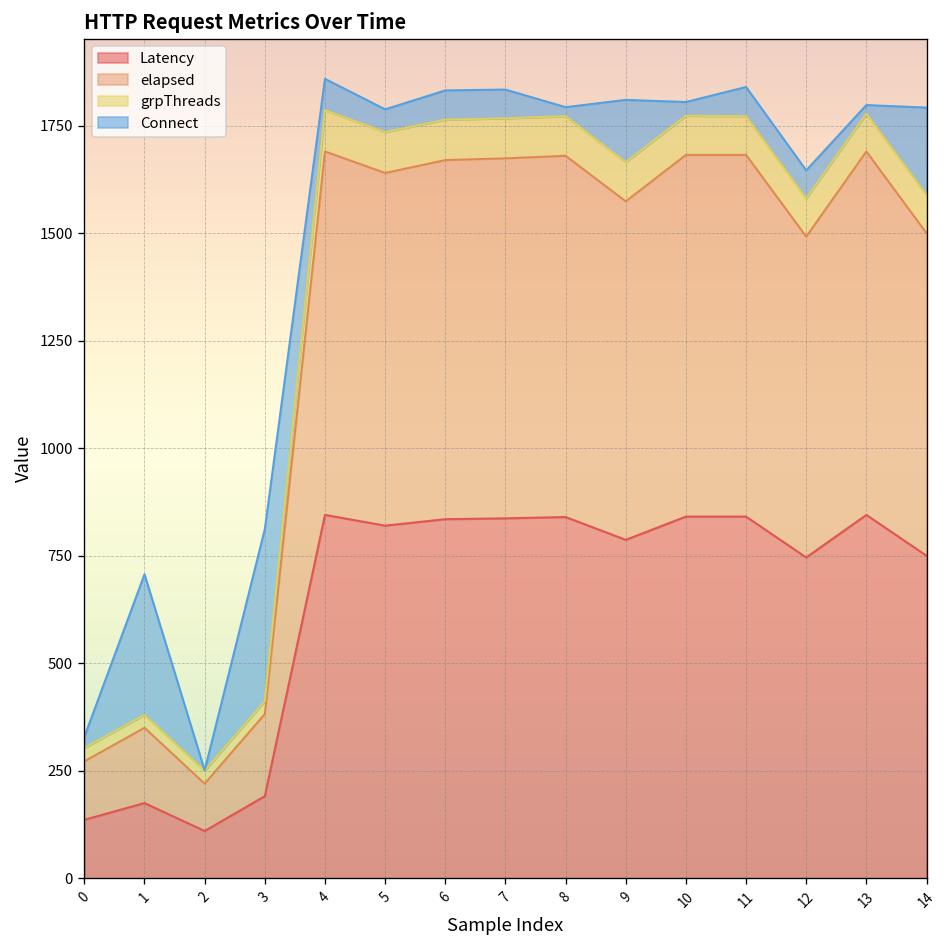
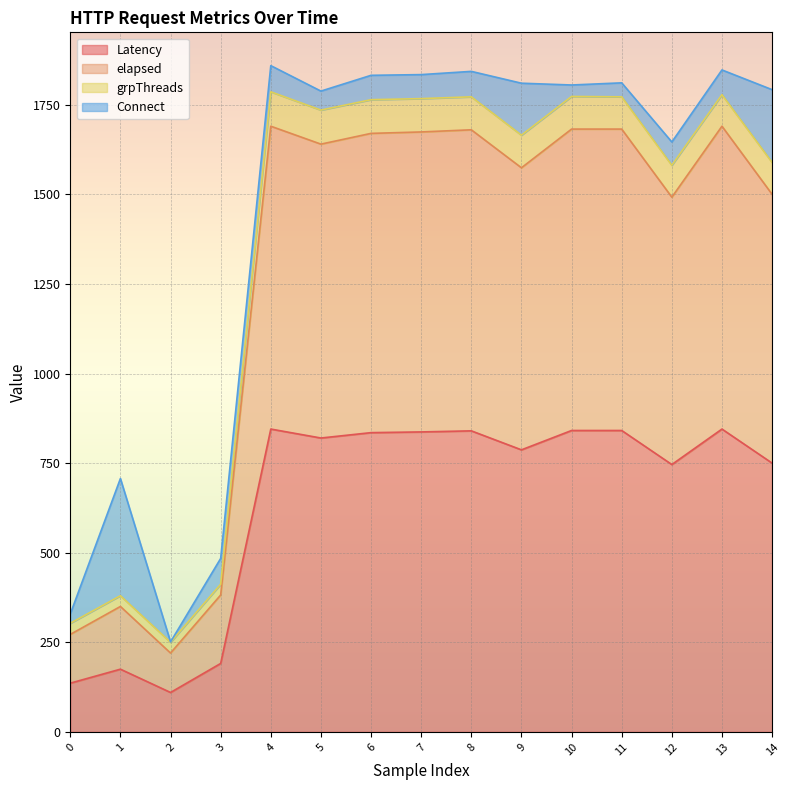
  {
    "Connect": {
      "0": 30,
      "1": 330,
-     "3": 400,
+     "3": 70,
      "4": 70,
      "5": 50,
      "6": 70,
      "7": 70,
-     "8": 20,
+     "8": 70,
      "9": 150,
      "10": 30,
-     "11": 70,
+     "11": 40,
      "12": 70,
-     "13": 20,
+     "13": 70,
      "14": 200
    }
  }
